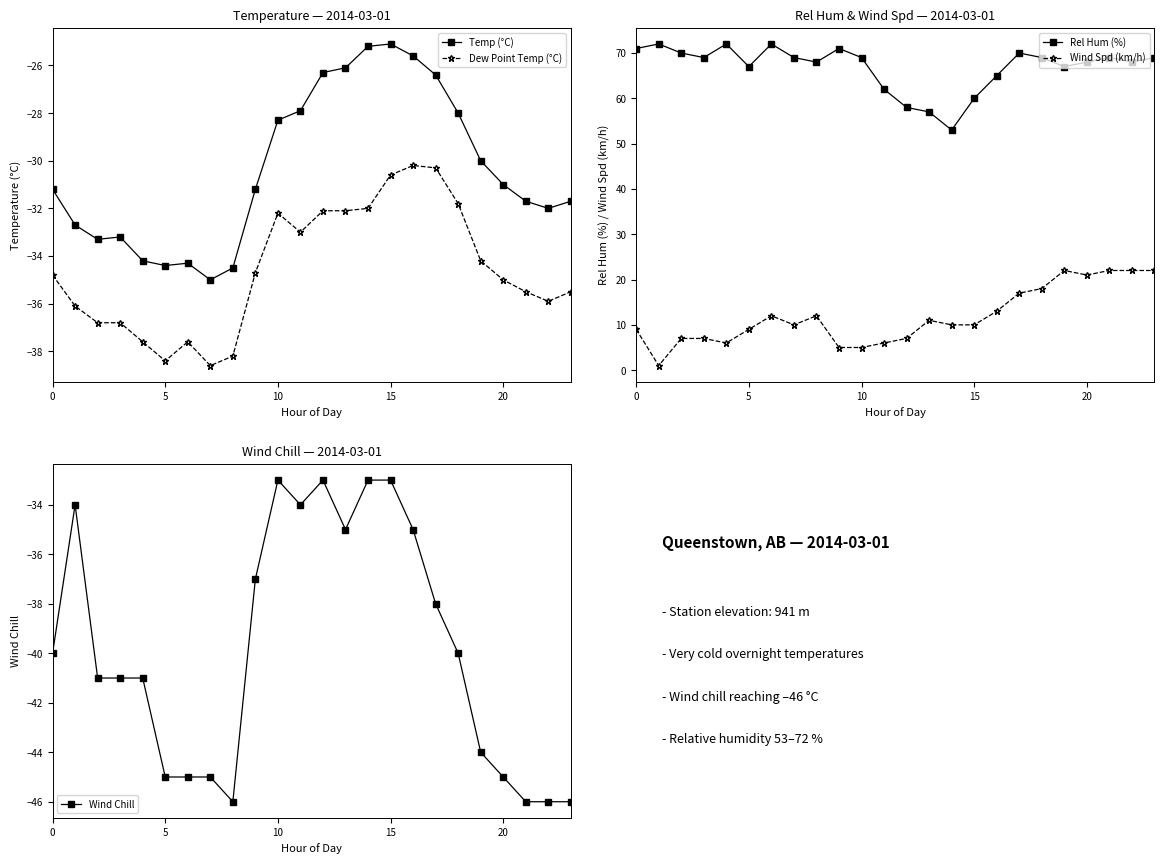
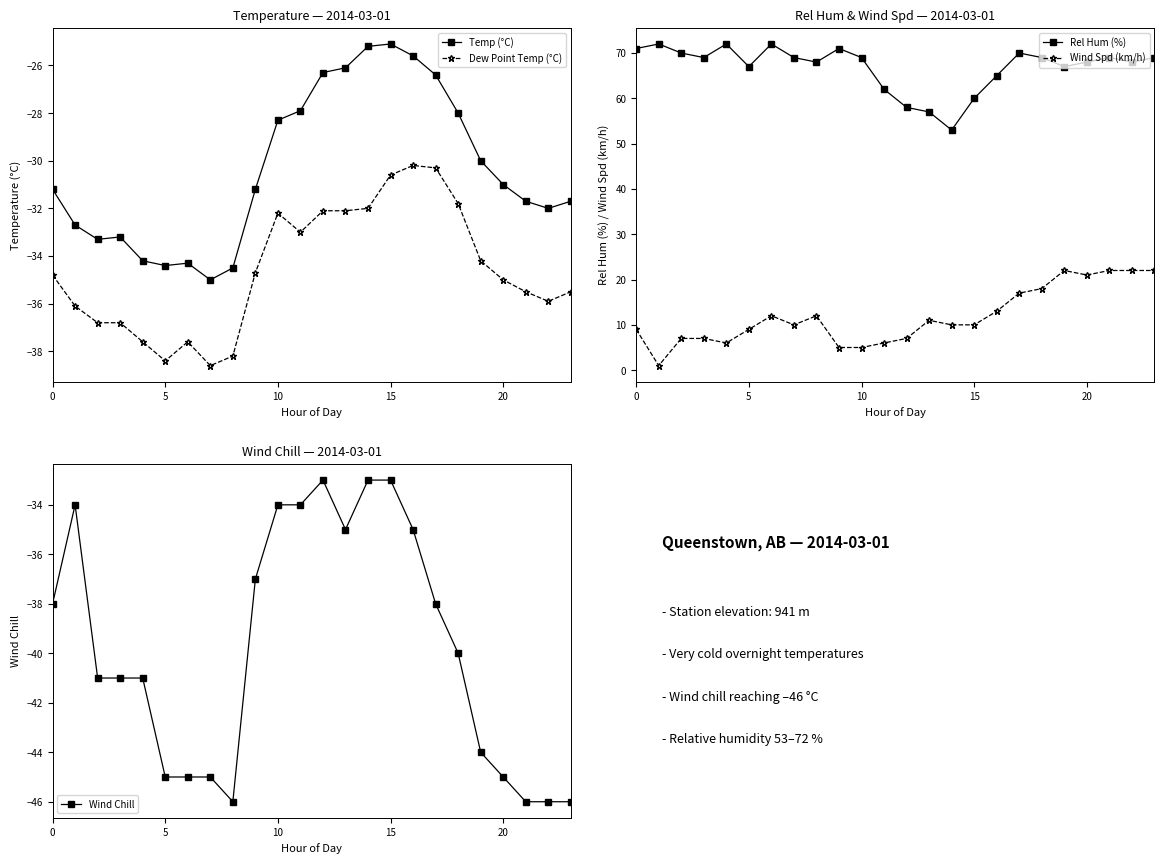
  {
    "Wind Chill — 2014-03-01": {
-     "0": -40,
+     "0": -38,
      "5": -45,
-     "10": -33,
+     "10": -34,
      "15": -33,
      "20": -45
    }
  }
